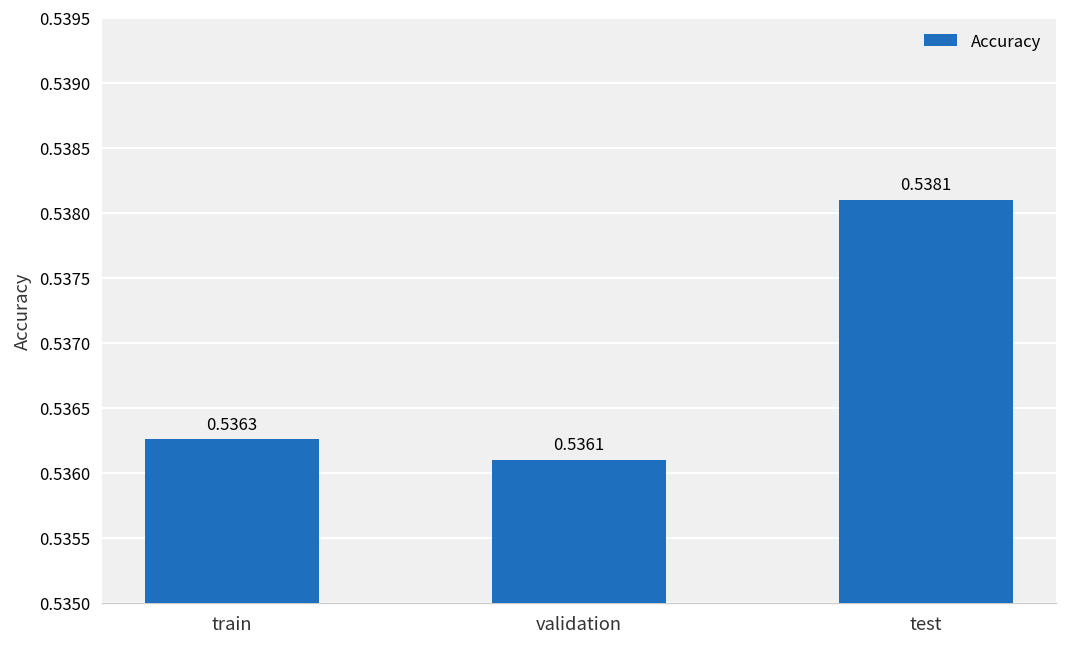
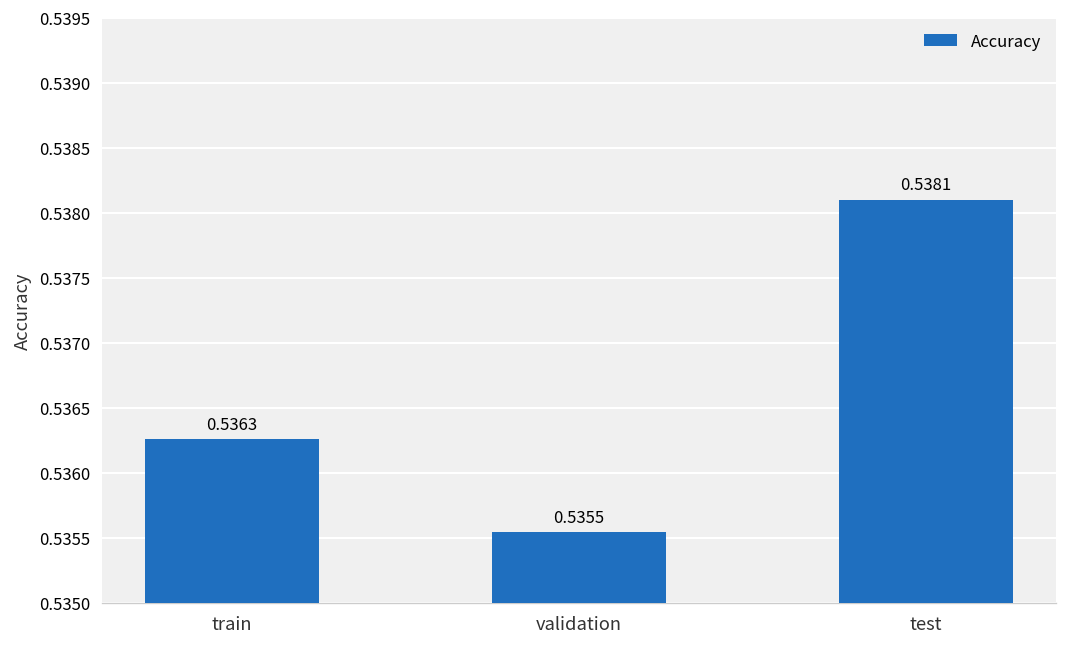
  {
    "train": 0.5363,
-   "validation": 0.5361,
+   "validation": 0.5355,
    "test": 0.5381
  }
